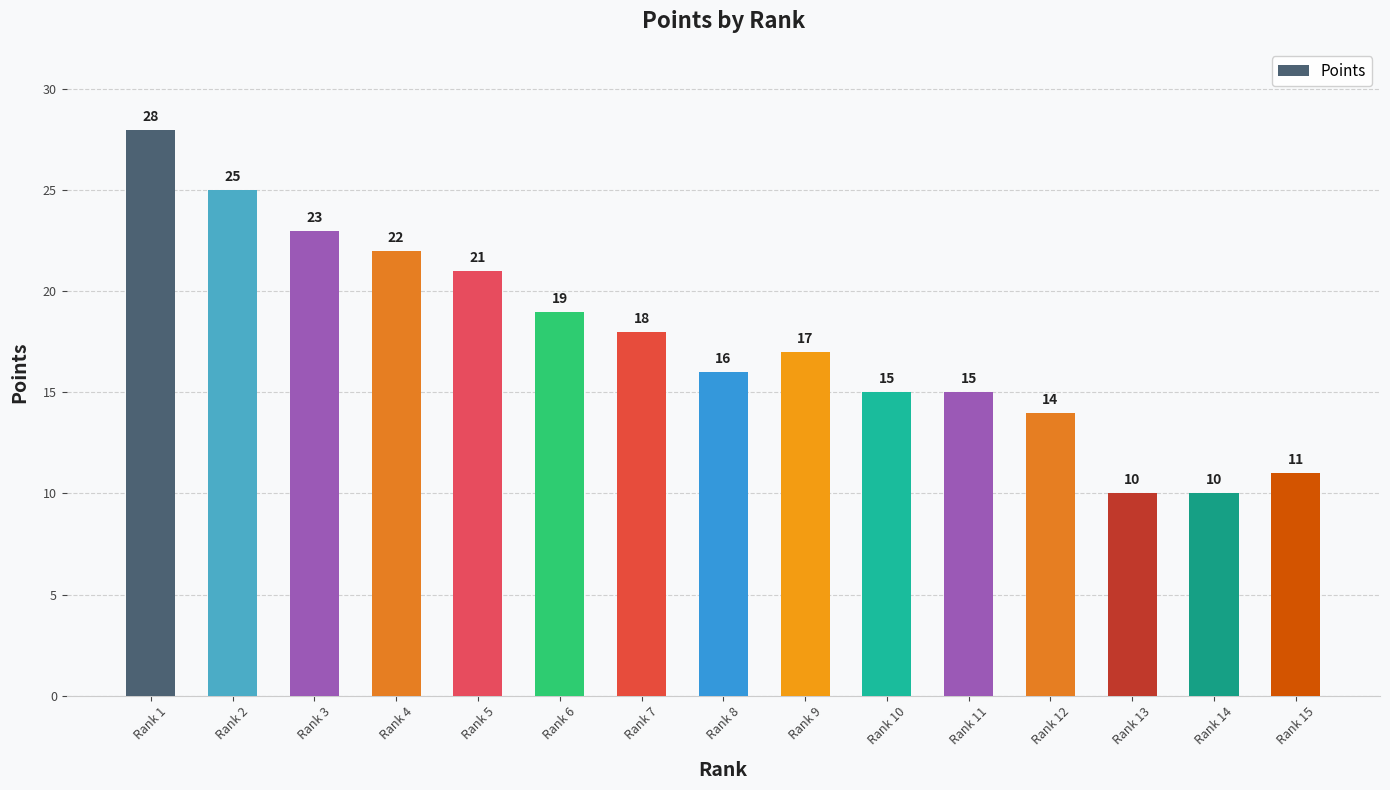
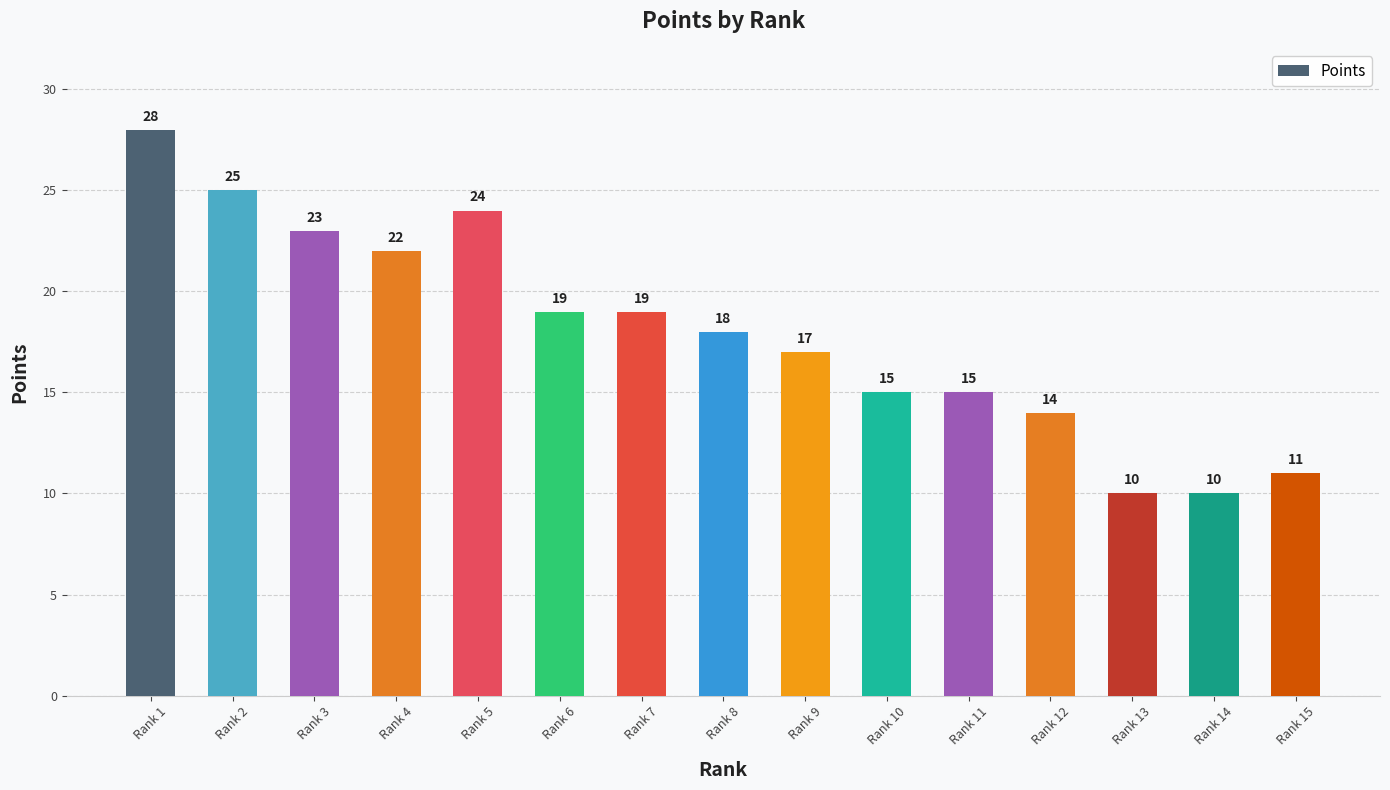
  {
    "Rank 1": 28,
    "Rank 2": 25,
    "Rank 3": 23,
    "Rank 4": 22,
-   "Rank 5": 21,
+   "Rank 5": 24,
    "Rank 6": 19,
-   "Rank 7": 18,
-   "Rank 8": 16,
+   "Rank 7": 19,
+   "Rank 8": 18,
    "Rank 9": 17,
    "Rank 10": 15,
    "Rank 11": 15,
    "Rank 12": 14,
    "Rank 13": 10,
    "Rank 14": 10,
    "Rank 15": 11
  }
